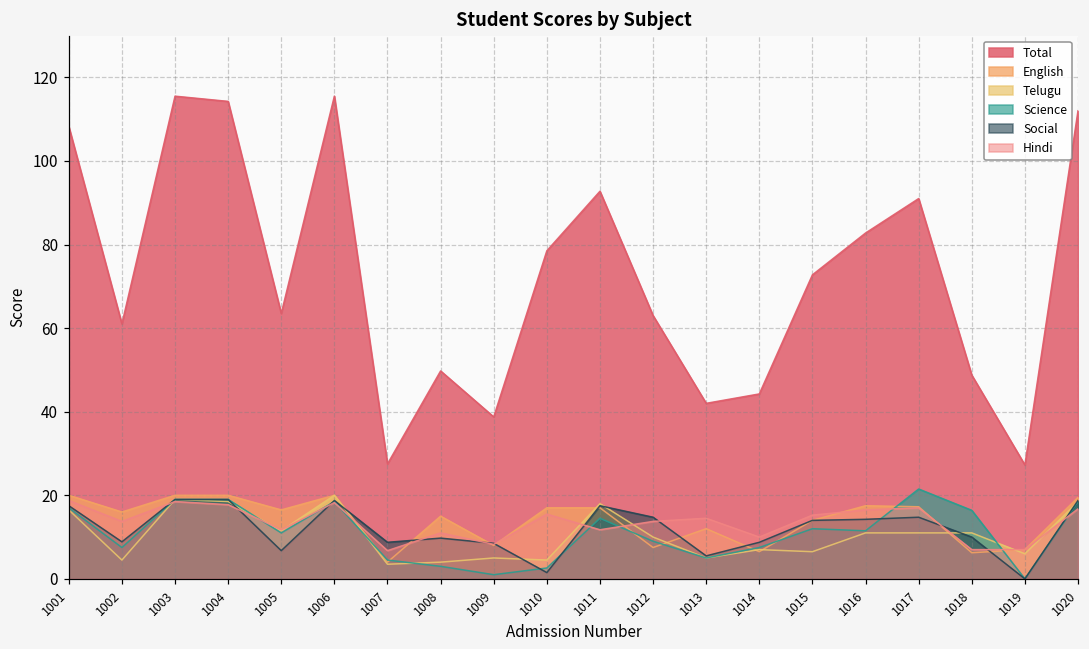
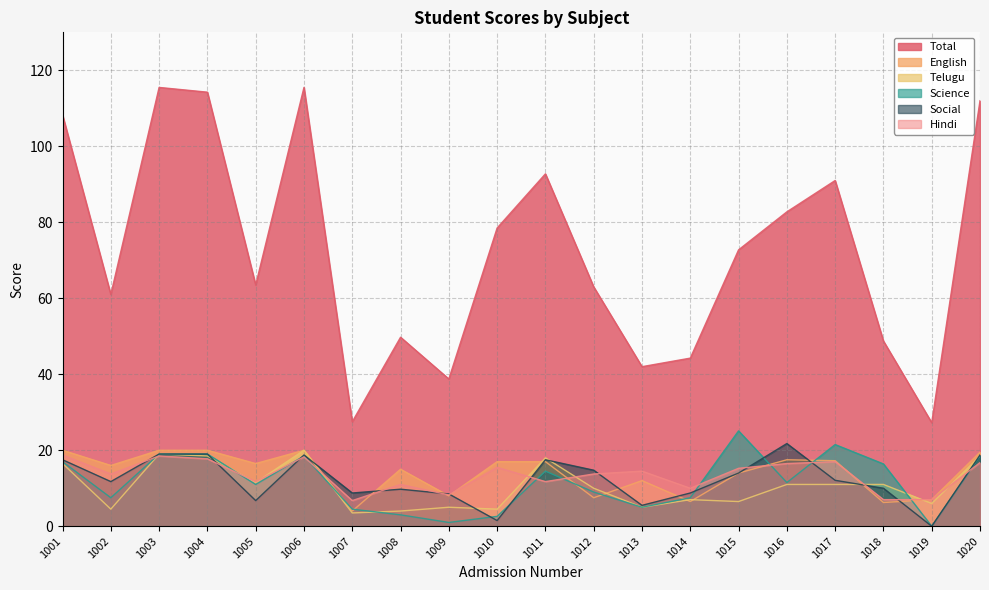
  {
    "Science": {
      "1002": 8,
      "1008": 3,
      "1009": 1,
      "1010": 3,
      "1011": 15,
      "1012": 9,
-     "1015": 12,
+     "1015": 25,
      "1017": 22,
      "1018": 16
    },
    "Social": {
-     "1002": 9,
+     "1002": 12,
      "1005": 7,
      "1007": 9,
      "1008": 10,
      "1010": 2,
      "1012": 15,
      "1014": 9,
-     "1016": 14,
-     "1017": 15,
+     "1016": 22,
+     "1017": 12,
      "1018": 10
    }
  }
